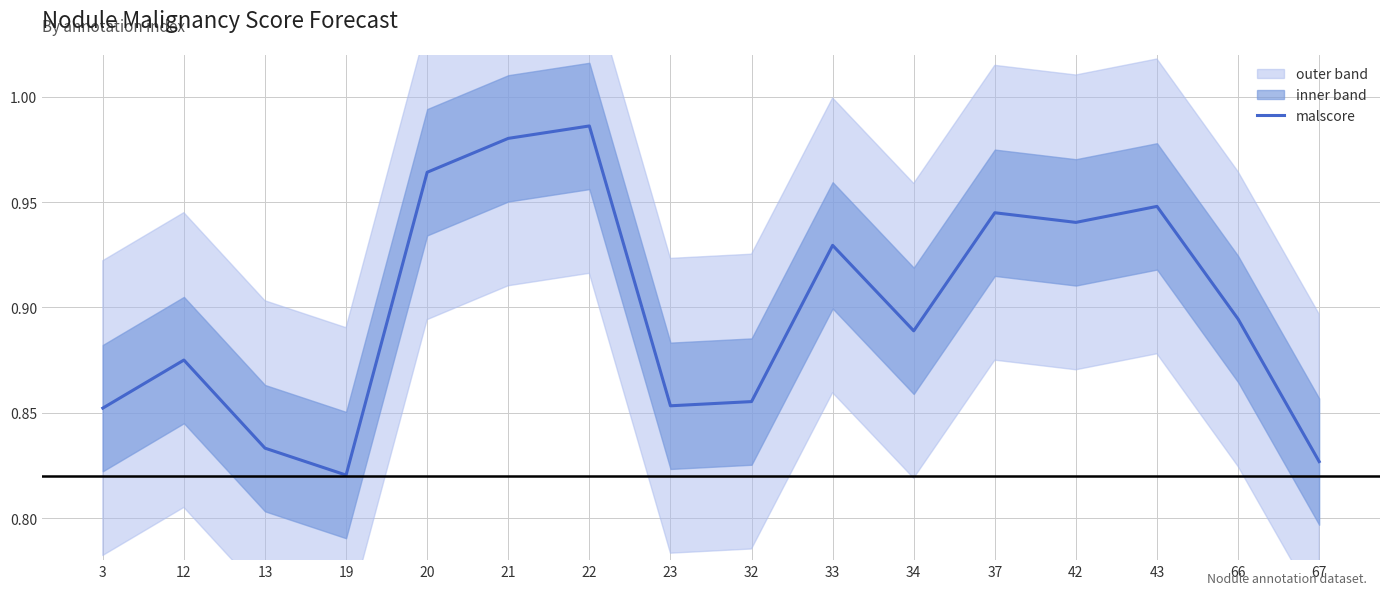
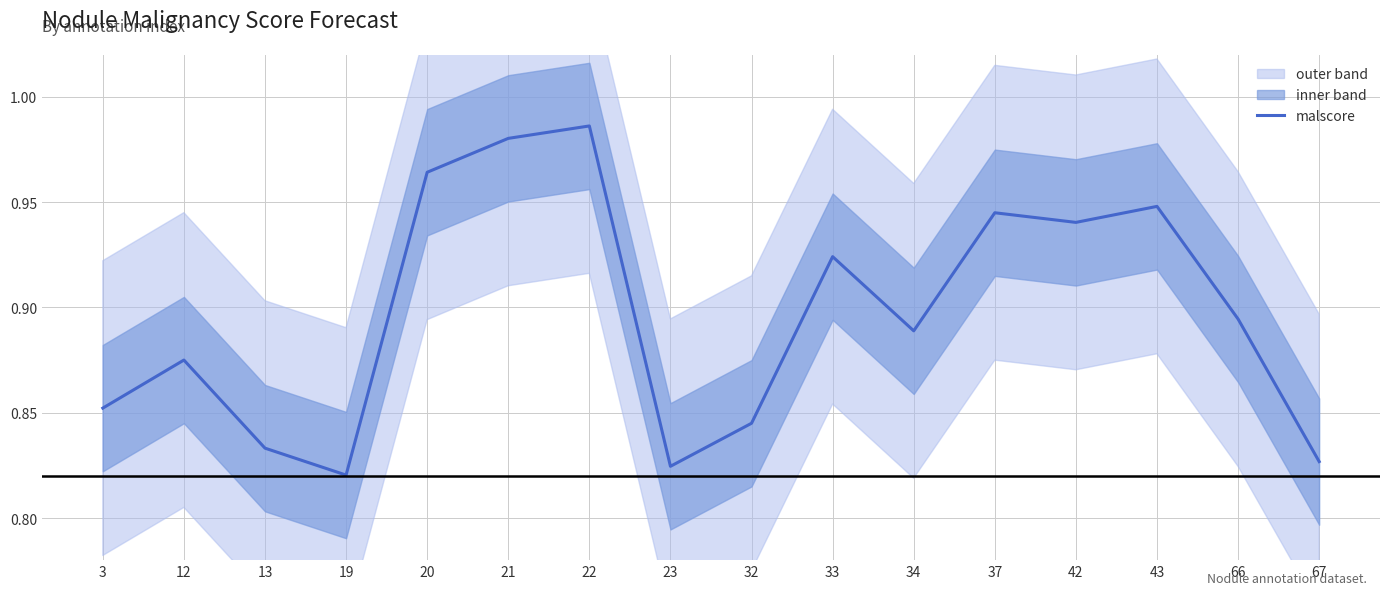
  {
    "malscore": {
      "3": 0.852,
      "12": 0.875,
      "13": 0.833,
      "19": 0.820,
      "20": 0.964,
      "21": 0.980,
      "22": 0.986,
-     "23": 0.853,
-     "32": 0.855,
-     "33": 0.929,
+     "23": 0.825,
+     "32": 0.845,
+     "33": 0.924,
      "34": 0.889,
      "37": 0.945,
      "42": 0.940,
      "43": 0.948,
      "66": 0.895,
      "67": 0.827
    }
  }
